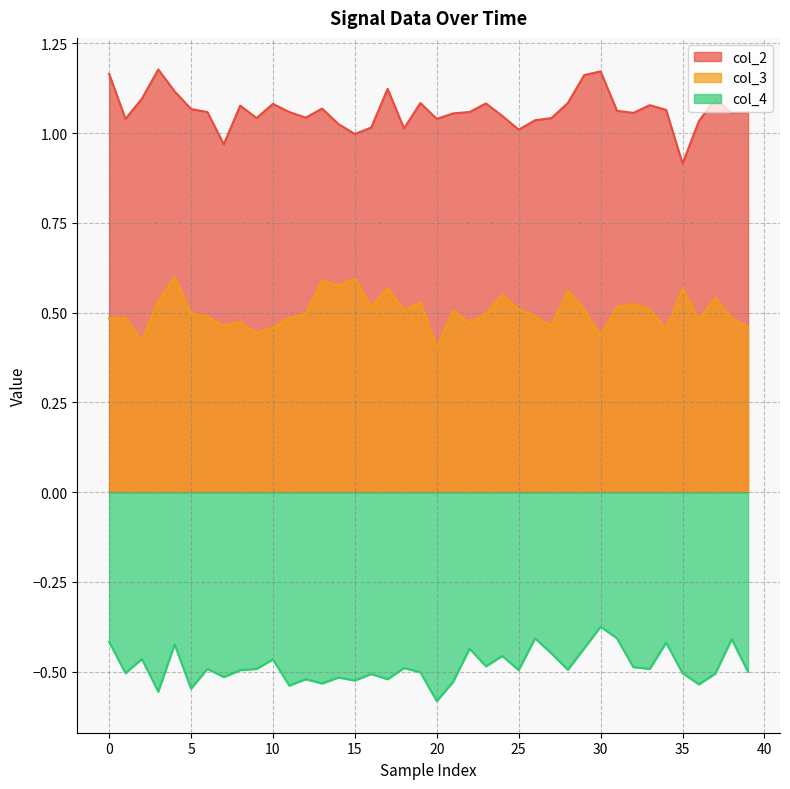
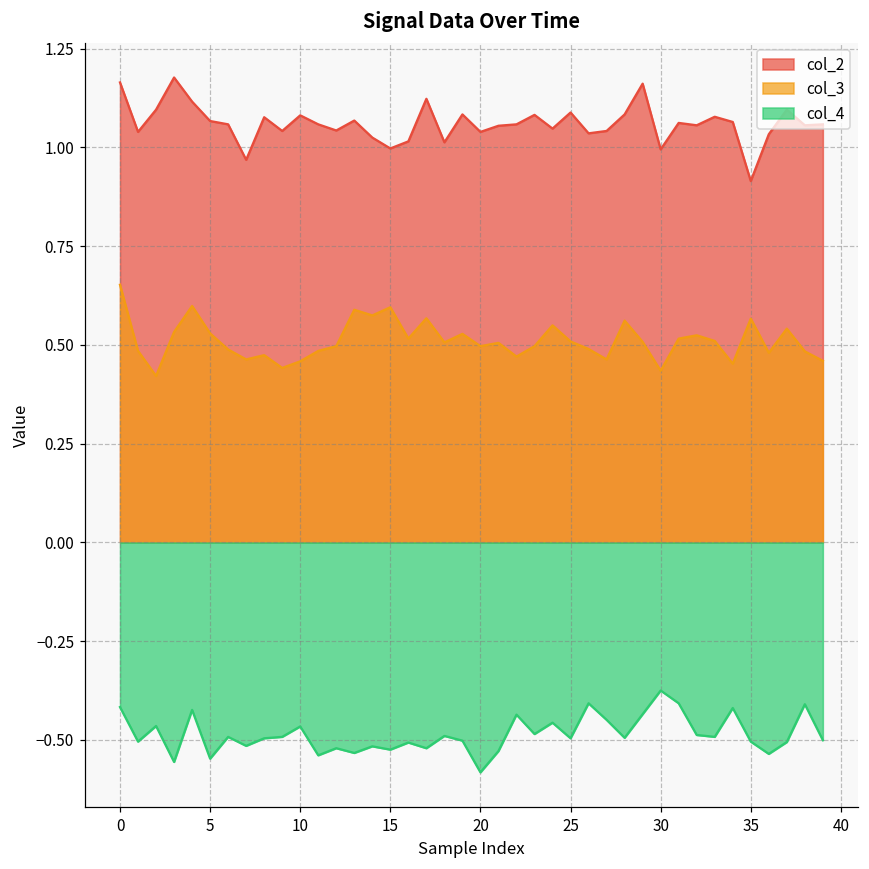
  {
    "col_2": {
      "0": 1.16,
      "5": 1.07,
      "10": 1.08,
      "15": 1.00,
      "20": 1.04,
-     "25": 1.01,
-     "30": 1.17,
+     "25": 1.09,
+     "30": 1.00,
      "35": 0.92
    },
    "col_3": {
-     "0": 0.48,
-     "5": 0.50,
+     "0": 0.65,
+     "5": 0.53,
      "10": 0.46,
      "15": 0.60,
-     "20": 0.40,
+     "20": 0.50,
      "25": 0.51,
      "30": 0.43,
      "35": 0.57
    }
  }
